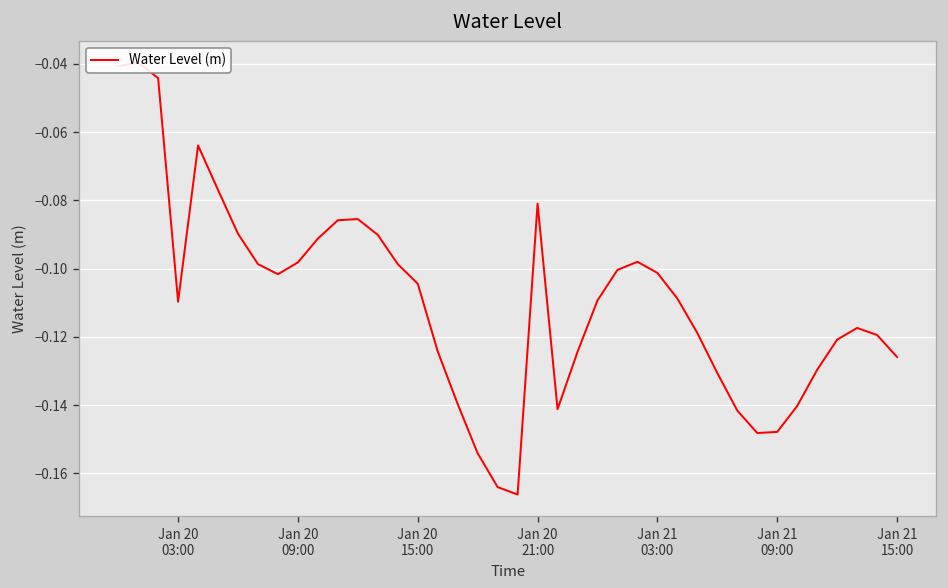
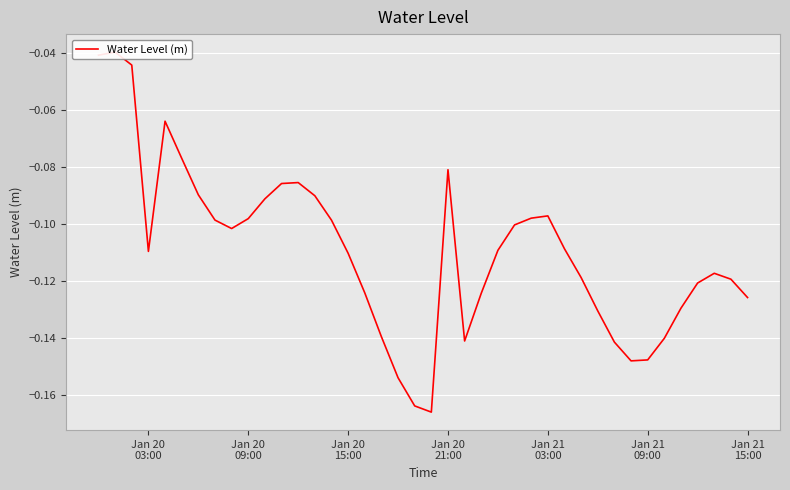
  {
    "Jan 20 03:00": -0.110,
    "Jan 20 09:00": -0.098,
-   "Jan 20 15:00": -0.104,
+   "Jan 20 15:00": -0.110,
    "Jan 20 21:00": -0.081,
-   "Jan 21 03:00": -0.101,
+   "Jan 21 03:00": -0.097,
    "Jan 21 09:00": -0.148,
    "Jan 21 15:00": -0.126
  }
